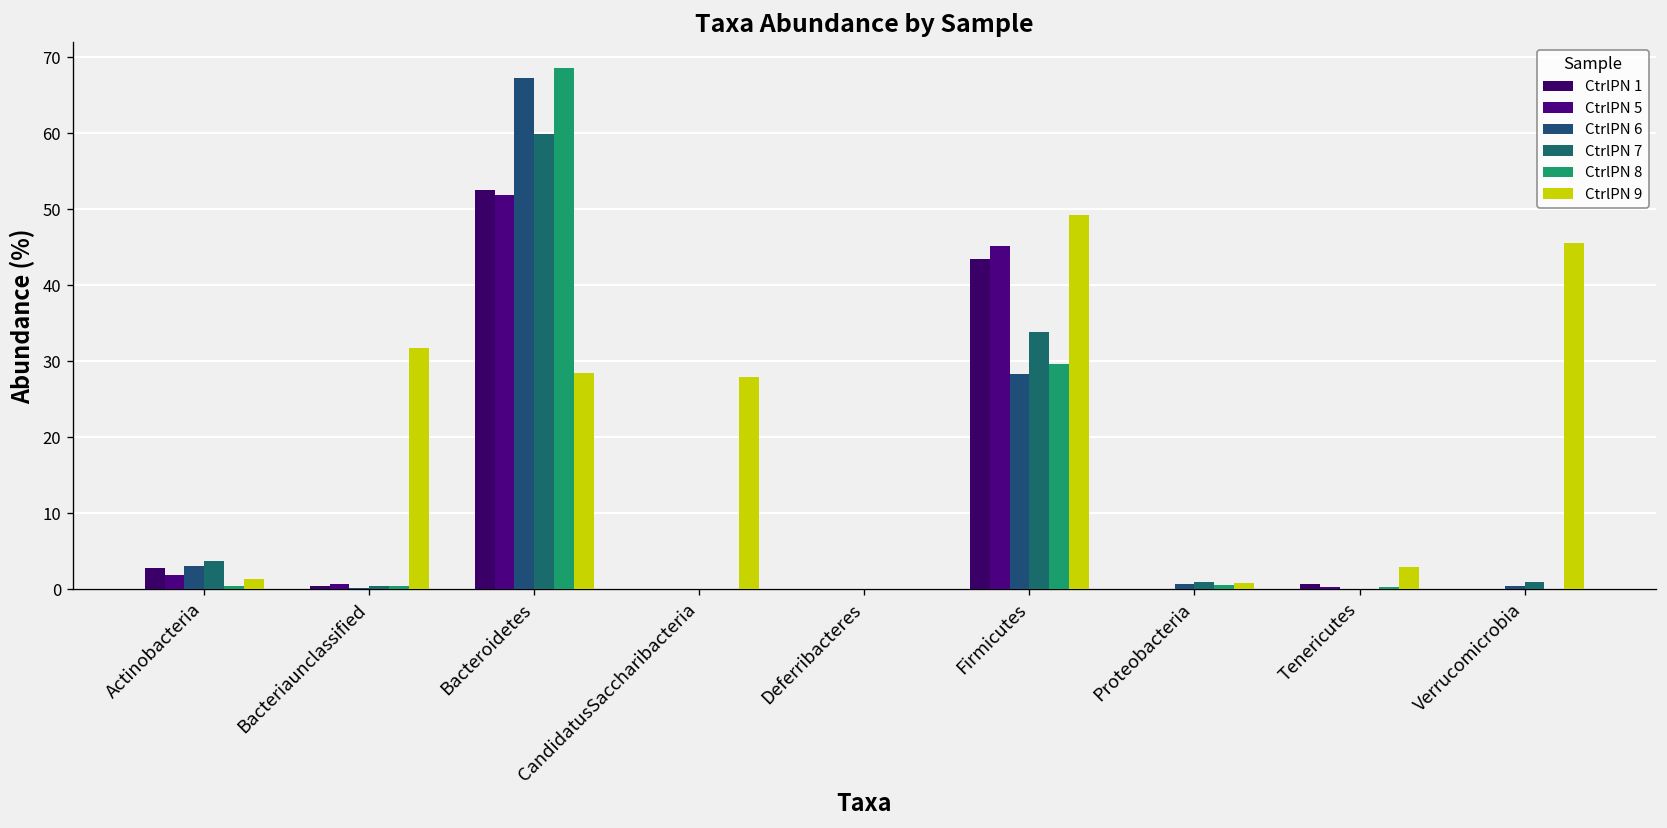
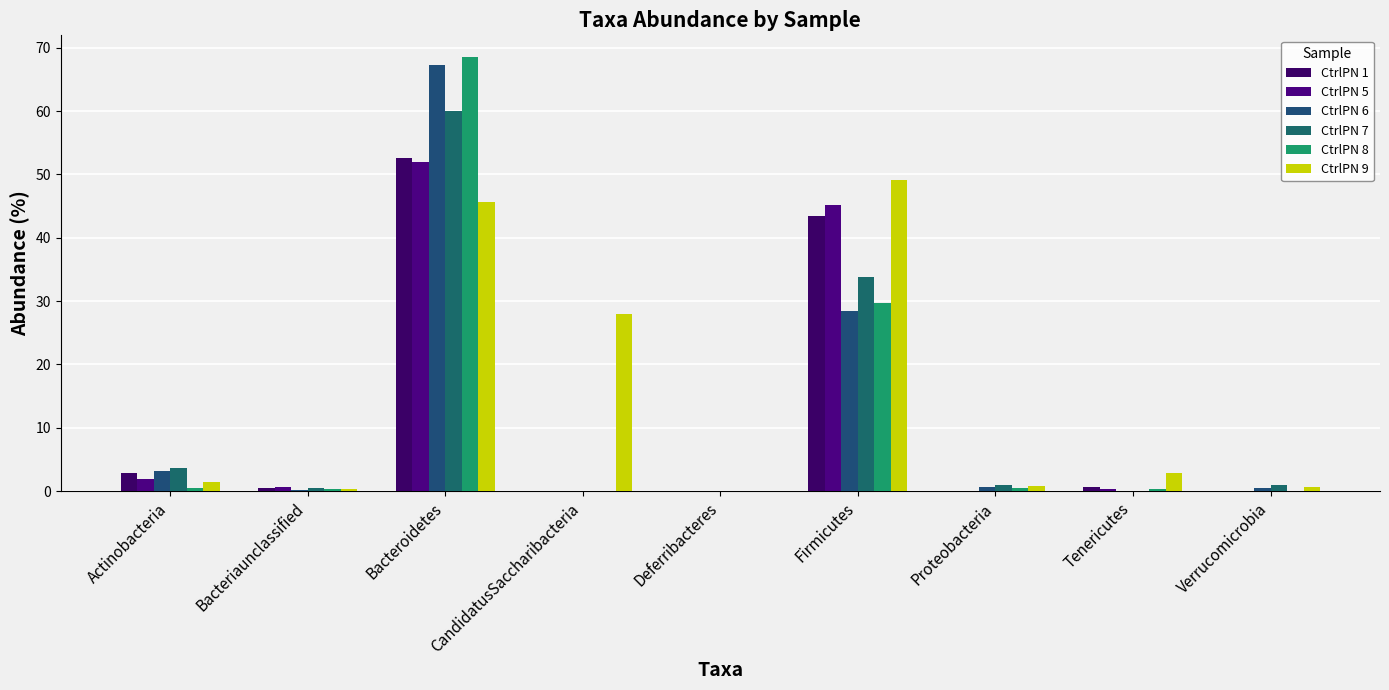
  {
    "CtrlPN 9": {
      "Actinobacteria": 1,
-     "Bacteriaunclassified": 32,
-     "Bacteroidetes": 28,
+     "Bacteriaunclassified": 0,
+     "Bacteroidetes": 46,
      "CandidatusSaccharibacteria": 28,
      "Deferribacteres": 0,
      "Firmicutes": 49,
      "Proteobacteria": 1,
      "Tenericutes": 3,
-     "Verrucomicrobia": 46
+     "Verrucomicrobia": 1
    }
  }
